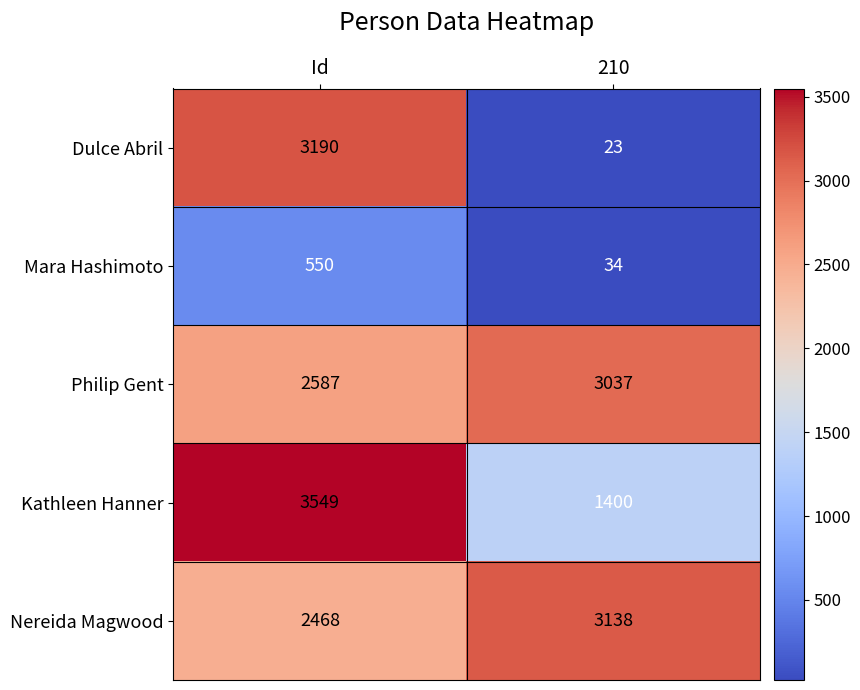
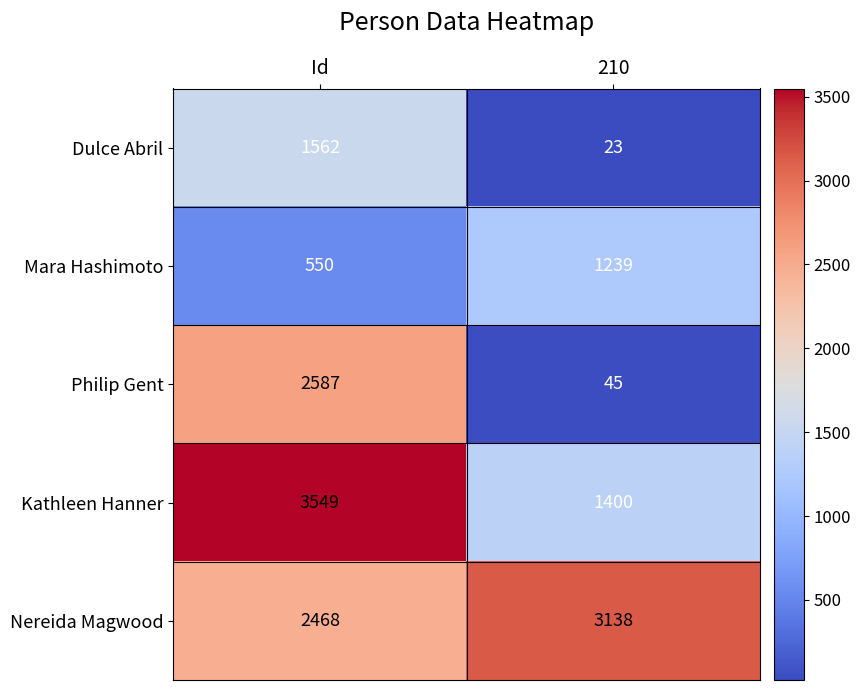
  {
    "Dulce Abril": {
-     "Id": 3190,
+     "Id": 1562,
      "210": 23
    },
    "Mara Hashimoto": {
      "Id": 550,
-     "210": 34
+     "210": 1239
    },
    "Philip Gent": {
      "Id": 2587,
-     "210": 3037
+     "210": 45
    },
    "Kathleen Hanner": {
      "Id": 3549,
      "210": 1400
    },
    "Nereida Magwood": {
      "Id": 2468,
      "210": 3138
    }
  }
